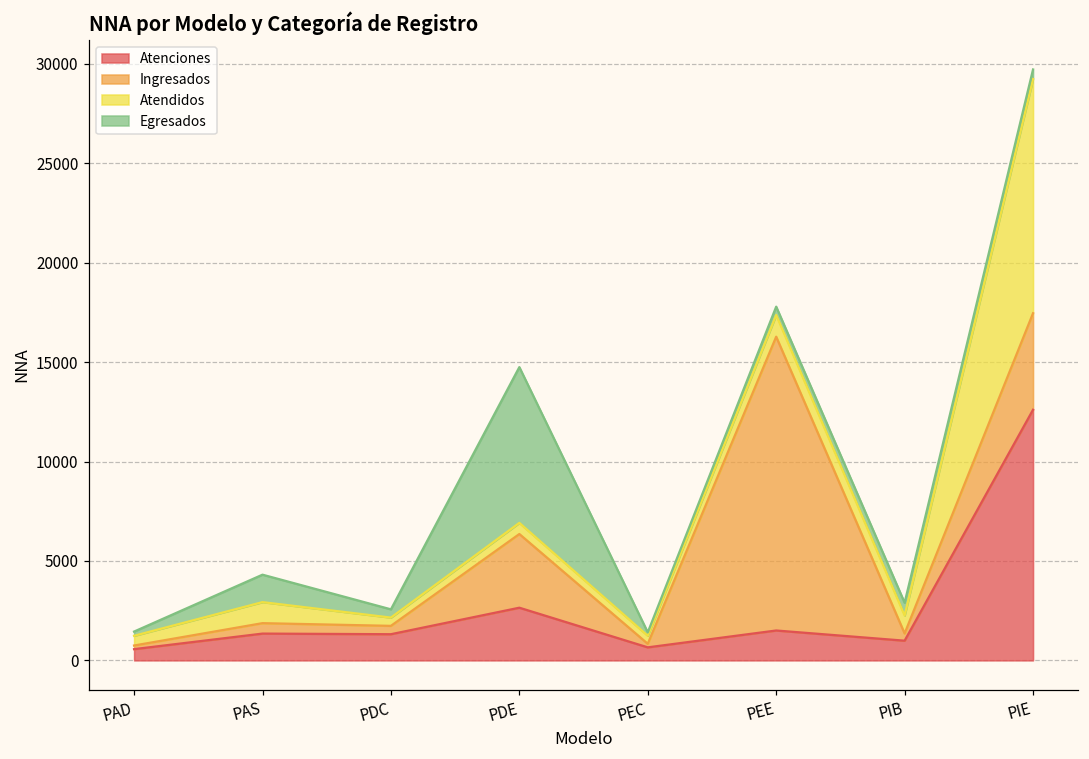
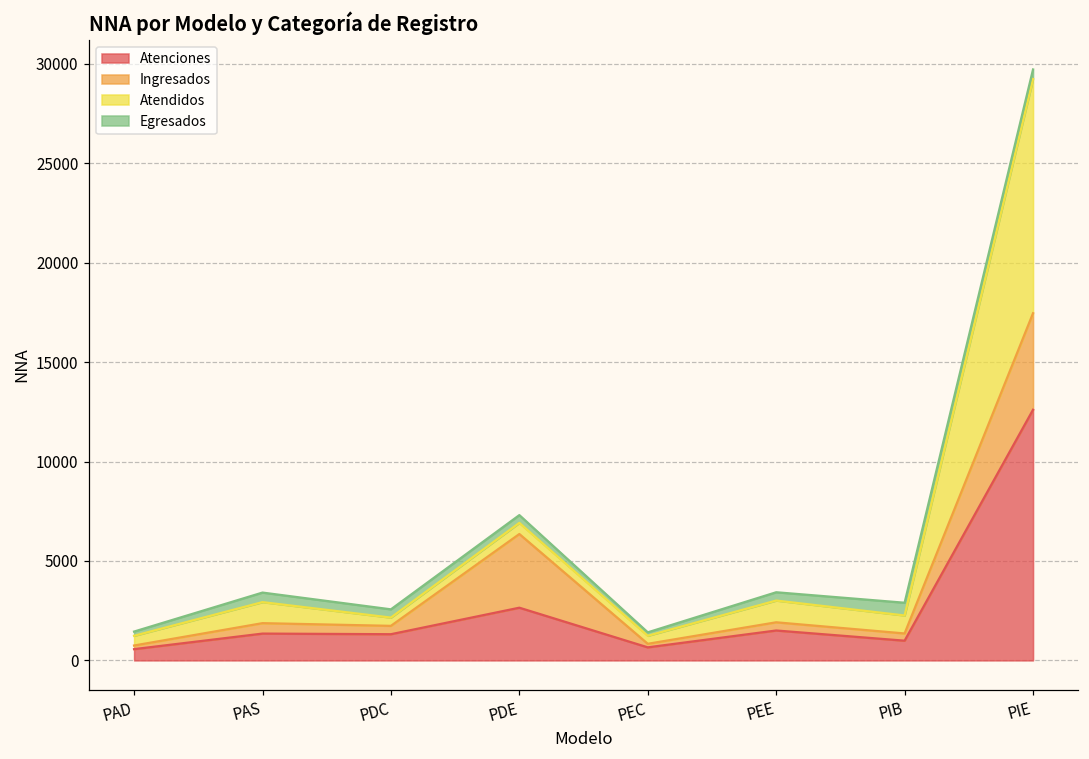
  {
    "Atenciones": {
      "PAD": 600,
      "PAS": 1300,
      "PDC": 1300,
      "PDE": 2600,
      "PEC": 700,
      "PEE": 1500,
      "PIB": 1000,
      "PIE": 12600
    },
    "Ingresados": {
      "PAD": 200,
      "PAS": 500,
      "PDC": 400,
      "PDE": 3700,
      "PEC": 200,
-     "PEE": 14800,
+     "PEE": 400,
      "PIB": 400,
      "PIE": 4900
    },
    "Atendidos": {
      "PAD": 500,
      "PAS": 1100,
      "PDC": 400,
      "PDE": 600,
      "PEC": 400,
      "PEE": 1100,
      "PIB": 900,
      "PIE": 11800
    },
    "Egresados": {
      "PAD": 200,
-     "PAS": 1400,
+     "PAS": 500,
      "PDC": 400,
-     "PDE": 7800,
+     "PDE": 400,
      "PEC": 200,
      "PEE": 400,
      "PIB": 600,
      "PIE": 500
    }
  }
